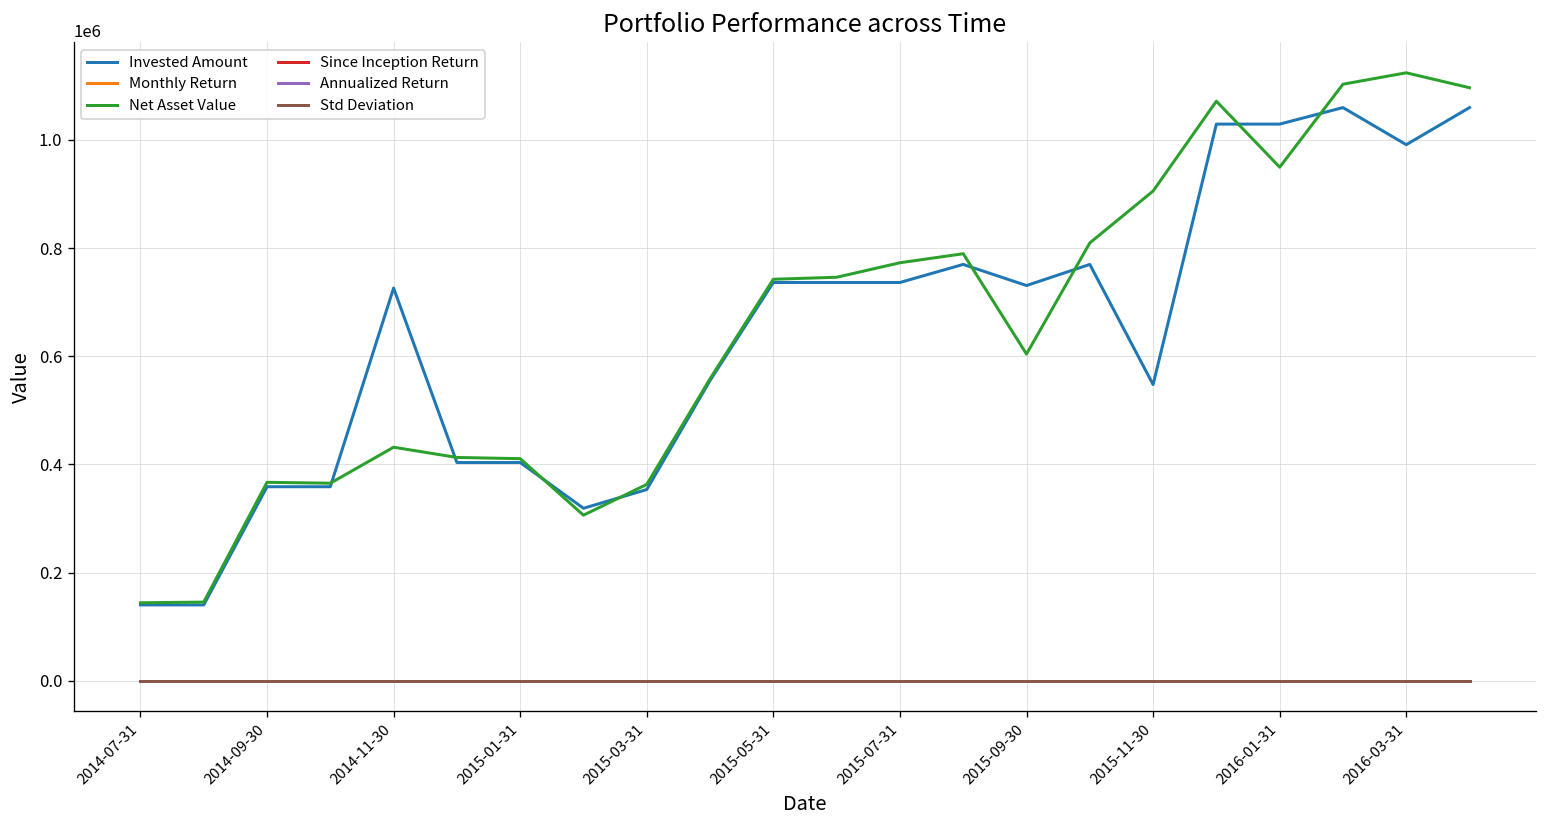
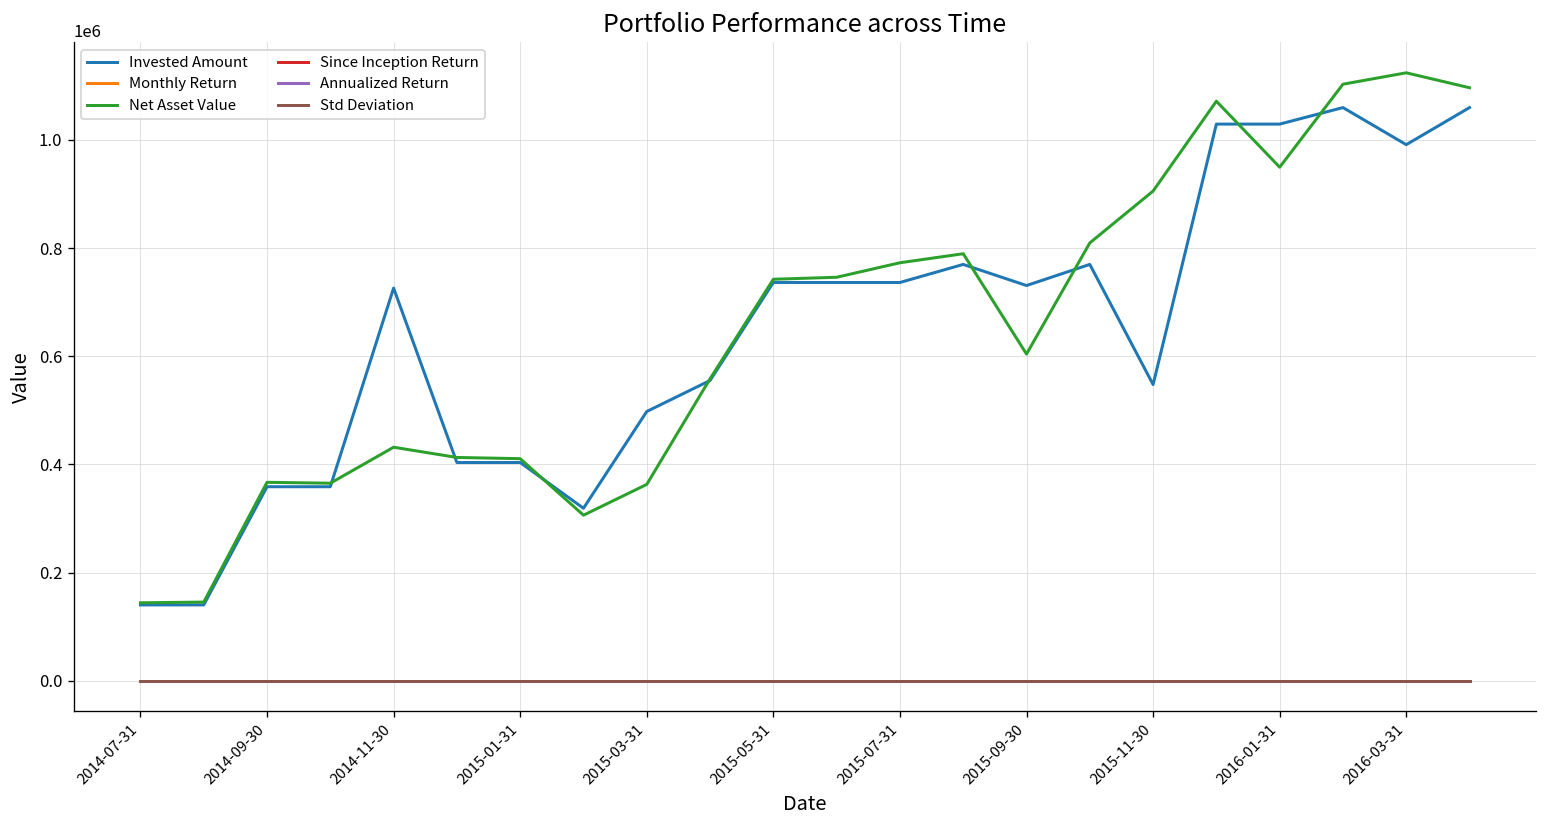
  {
    "Invested Amount": {
      "2014-09-30": 360000,
      "2014-11-30": 730000,
      "2015-01-31": 400000,
-     "2015-03-31": 350000,
+     "2015-03-31": 500000,
      "2015-05-31": 740000,
      "2015-07-31": 740000,
      "2015-09-30": 730000,
      "2015-11-30": 550000,
      "2016-01-31": 1030000,
      "2016-03-31": 990000
    },
    "Std Deviation": {
      "2014-07-31": 0,
      "2014-09-30": 0,
      "2014-11-30": 0,
      "2015-01-31": 0,
      "2015-03-31": 0,
      "2015-05-31": 0,
      "2015-07-31": 0,
      "2015-09-30": 0,
      "2015-11-30": 0,
      "2016-01-31": 0,
      "2016-03-31": 0
    },
    "Net Asset Value": {
      "2014-09-30": 370000,
      "2014-11-30": 430000,
      "2015-01-31": 410000,
      "2015-03-31": 360000,
      "2015-05-31": 740000,
      "2015-07-31": 770000,
      "2015-09-30": 600000,
      "2015-11-30": 910000,
      "2016-01-31": 950000,
      "2016-03-31": 1120000
    }
  }
